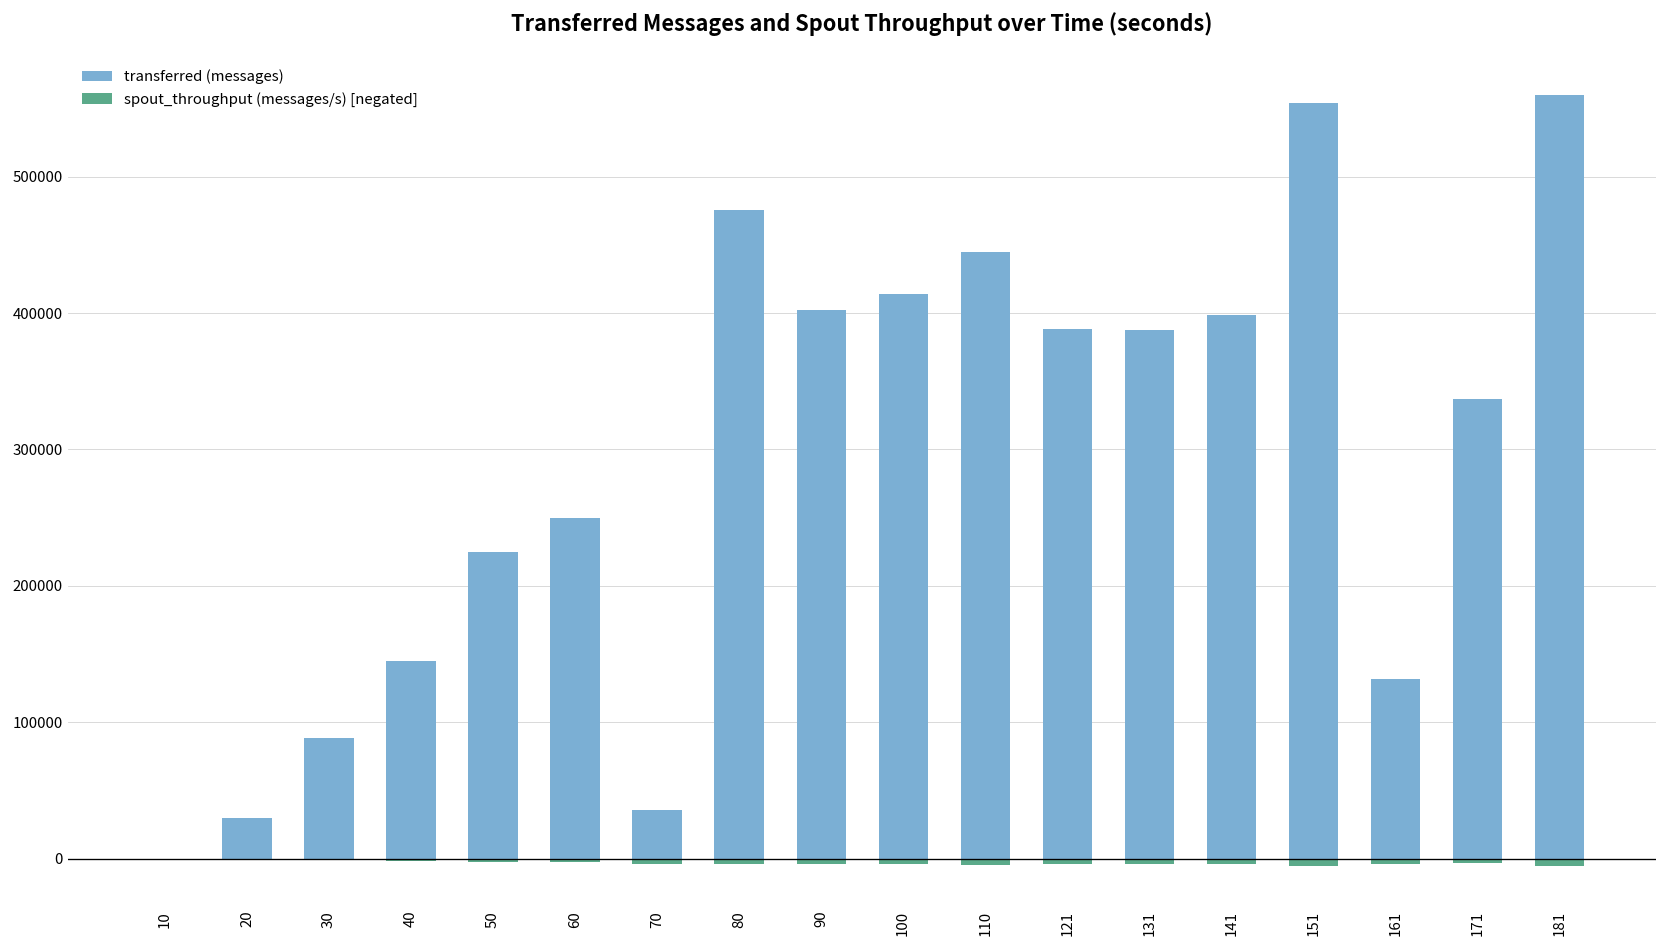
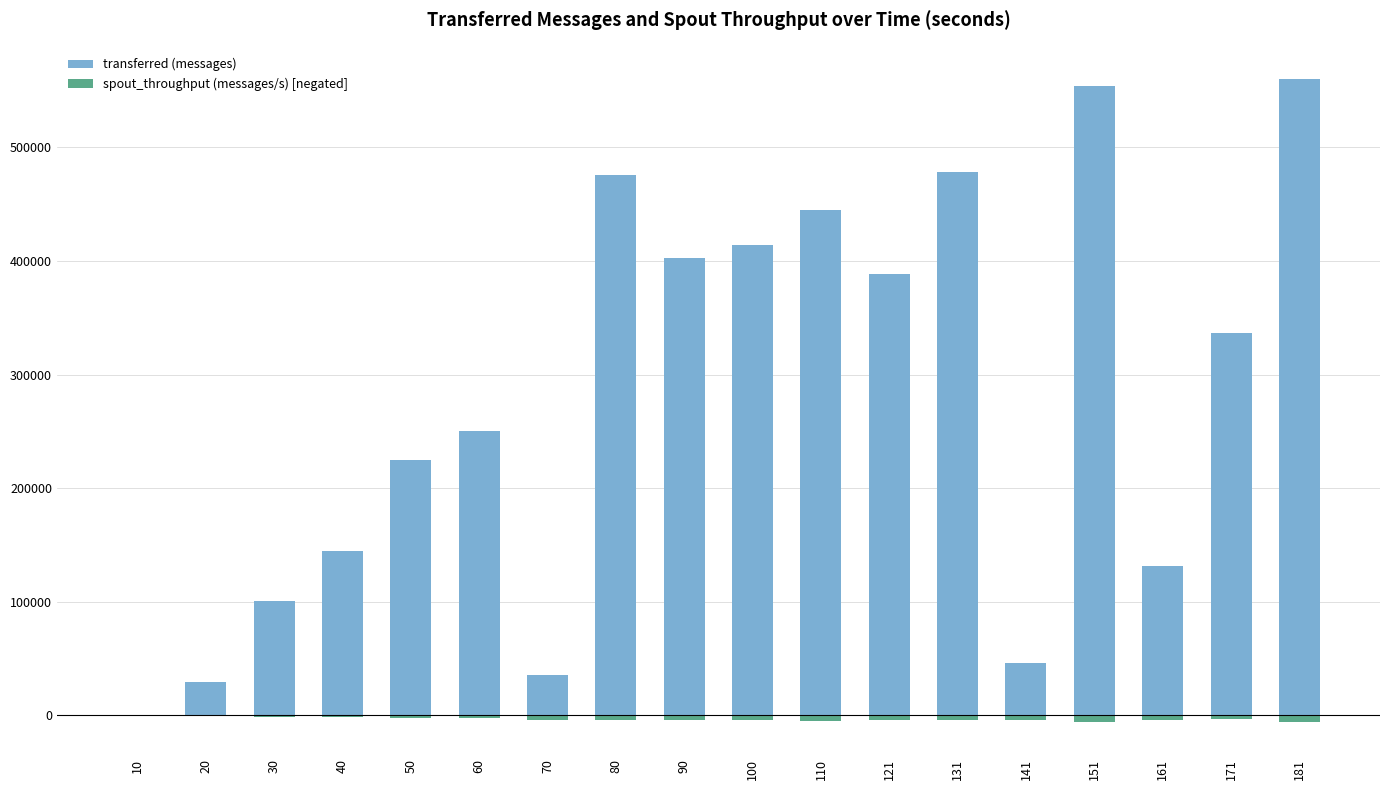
  {
    "transferred (messages)": {
      "10": 0,
      "20": 30000,
-     "30": 89000,
+     "30": 101000,
      "40": 145000,
      "50": 224000,
      "60": 250000,
      "70": 35000,
      "80": 475000,
      "90": 402000,
      "100": 414000,
      "110": 445000,
      "121": 388000,
-     "131": 388000,
-     "141": 399000,
+     "131": 478000,
+     "141": 46000,
      "151": 554000,
      "161": 132000,
      "171": 337000,
      "181": 560000
    },
    "spout_throughput (messages/s) [negated]": {
      "10": 0,
      "50": -2000,
      "60": -3000,
      "70": -4000,
      "80": -4000,
      "90": -4000,
      "100": -4000,
      "110": -5000,
      "121": -4000,
      "131": -4000,
      "141": -4000,
      "151": -6000,
      "161": -4000,
      "171": -3000,
      "181": -6000
    }
  }
